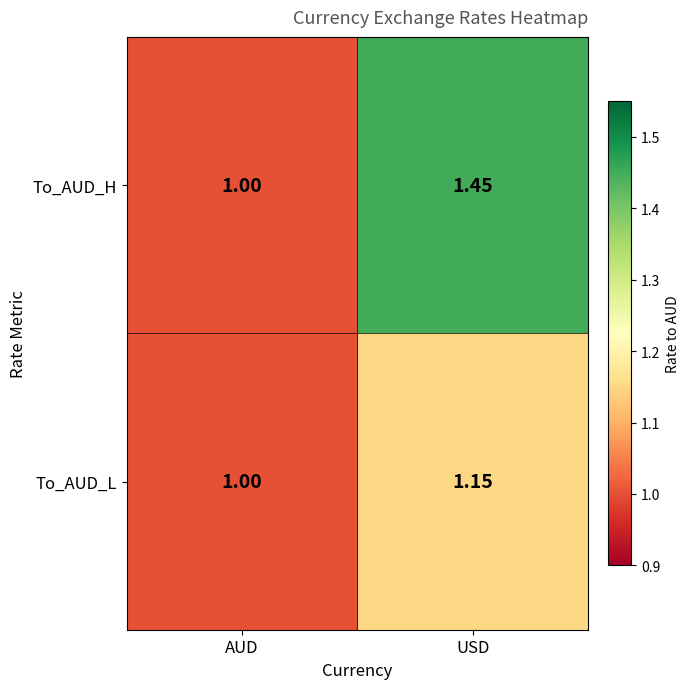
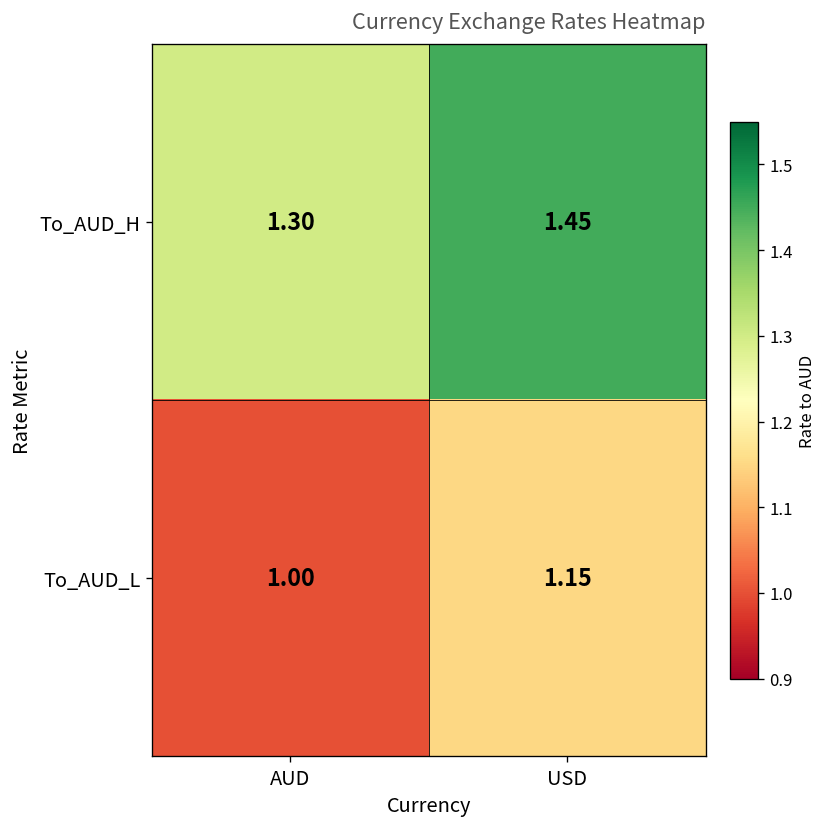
  {
    "To_AUD_H": {
-     "AUD": 1.00,
+     "AUD": 1.30,
      "USD": 1.45
    },
    "To_AUD_L": {
      "AUD": 1.00,
      "USD": 1.15
    }
  }
